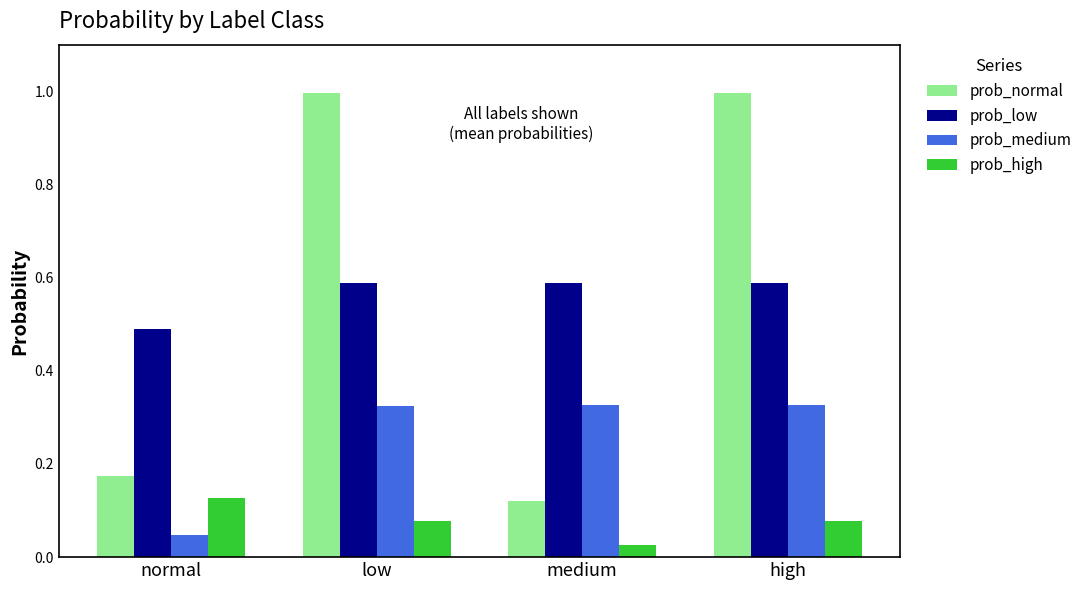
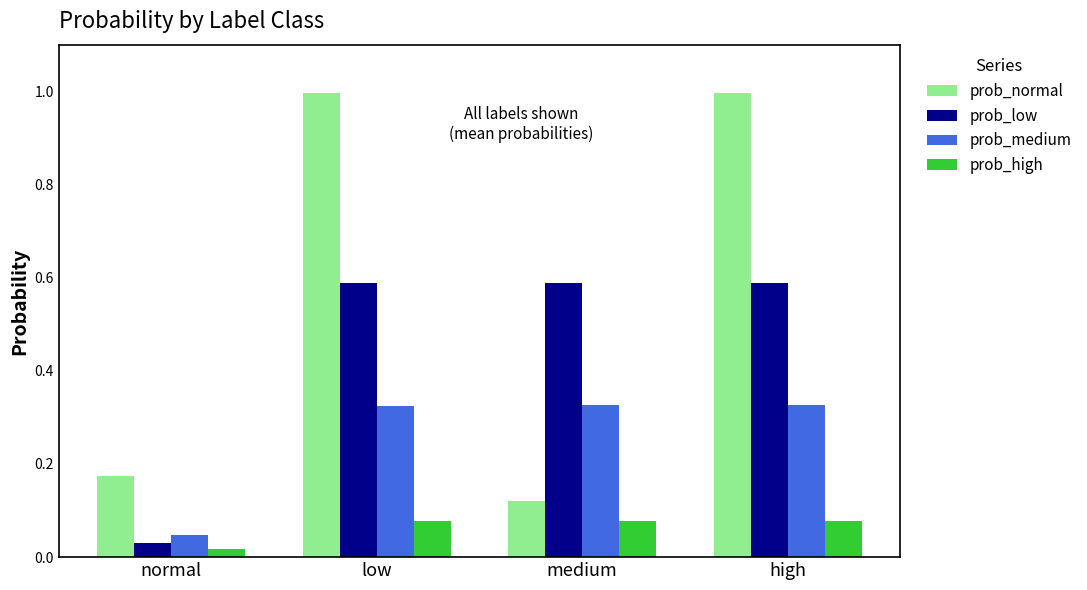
  {
    "prob_normal": {
      "normal": 0.18,
      "low": 1.00,
      "medium": 0.12,
      "high": 1.00
    },
    "prob_low": {
-     "normal": 0.49,
+     "normal": 0.03,
      "low": 0.59,
      "medium": 0.59,
      "high": 0.59
    },
    "prob_medium": {
      "normal": 0.05,
      "low": 0.33,
      "medium": 0.33,
      "high": 0.33
    },
    "prob_high": {
-     "normal": 0.13,
+     "normal": 0.02,
      "low": 0.08,
-     "medium": 0.02,
+     "medium": 0.08,
      "high": 0.08
    }
  }
